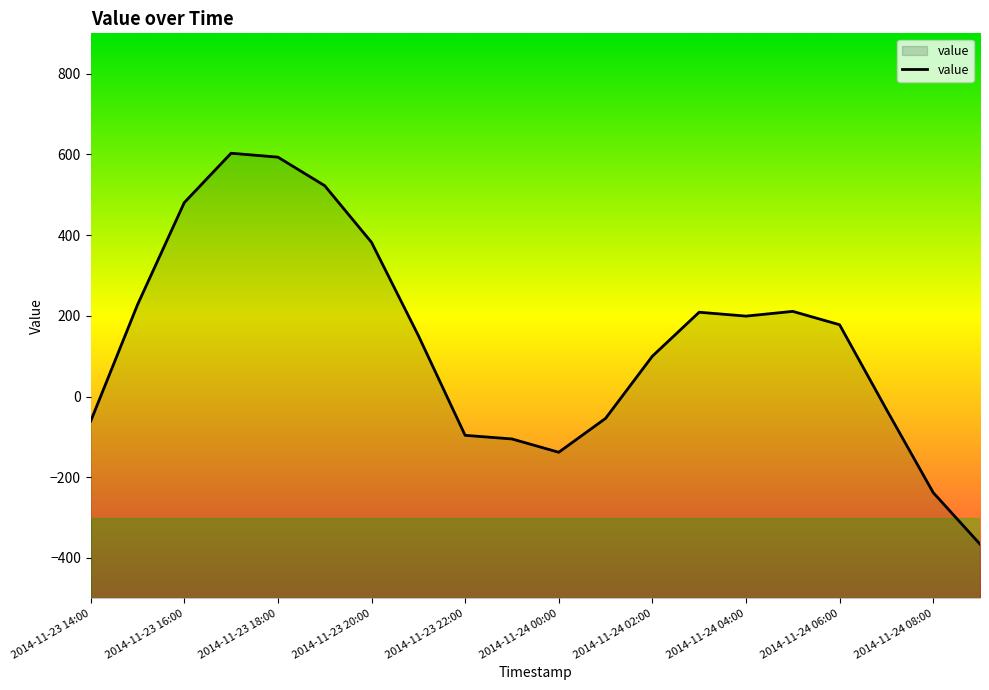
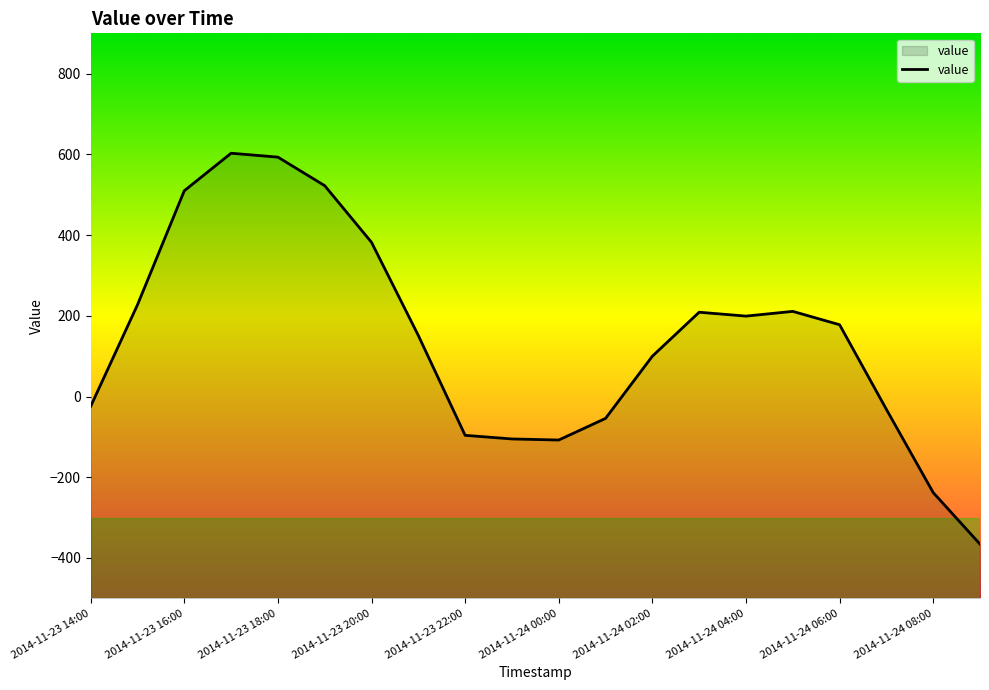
  {
-   "2014-11-23 14:00": -60,
-   "2014-11-23 16:00": 480,
+   "2014-11-23 14:00": -20,
+   "2014-11-23 16:00": 510,
    "2014-11-23 18:00": 590,
    "2014-11-23 20:00": 380,
    "2014-11-23 22:00": -100,
-   "2014-11-24 00:00": -140,
+   "2014-11-24 00:00": -110,
    "2014-11-24 02:00": 100,
    "2014-11-24 04:00": 200,
    "2014-11-24 06:00": 180,
    "2014-11-24 08:00": -240
  }
